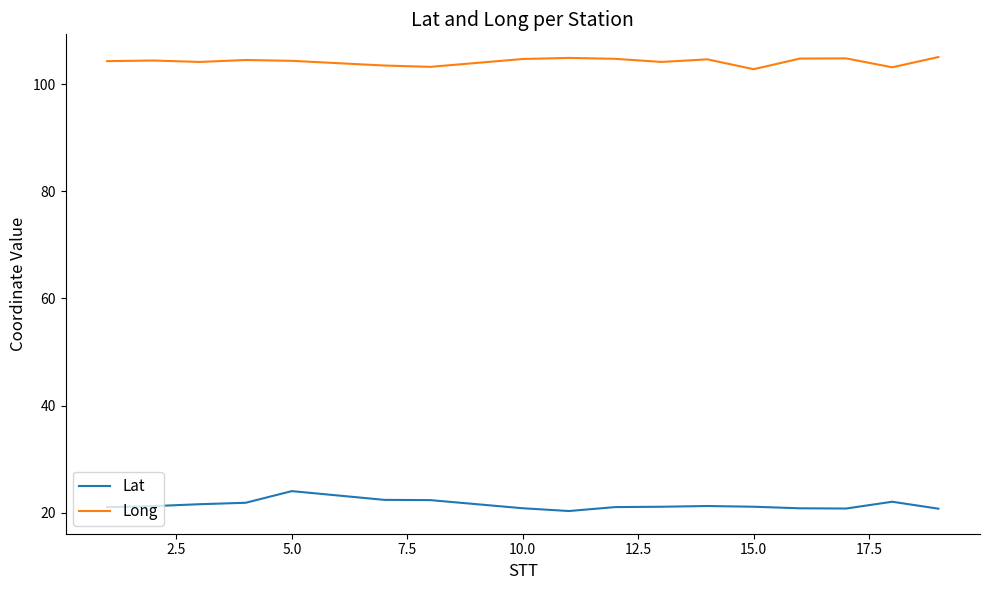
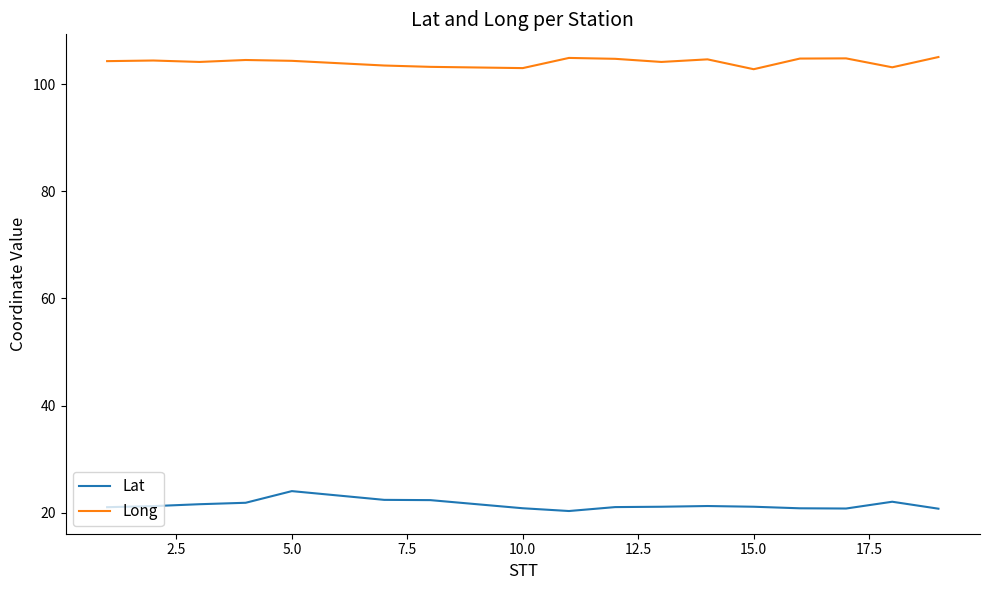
  {
    "Lat": {
      "5.0": 24,
      "10.0": 21,
      "15.0": 21
    },
    "Long": {
      "5.0": 104,
-     "10.0": 105,
+     "10.0": 103,
      "15.0": 103
    }
  }
